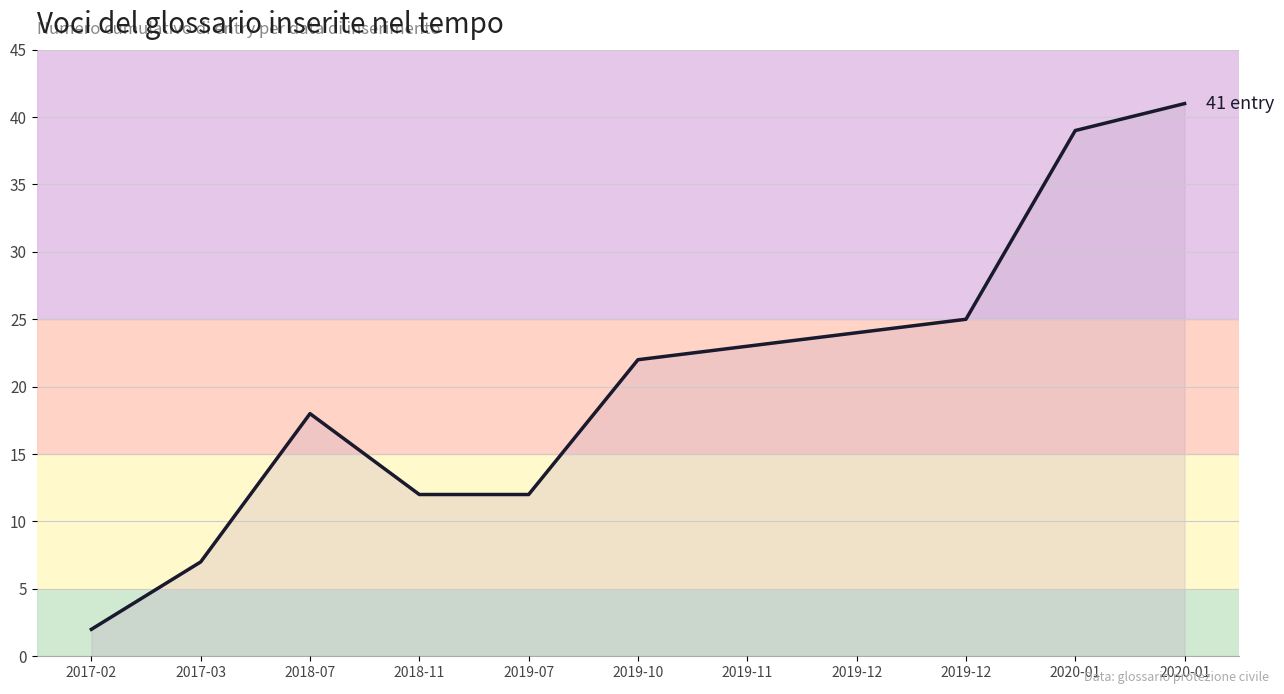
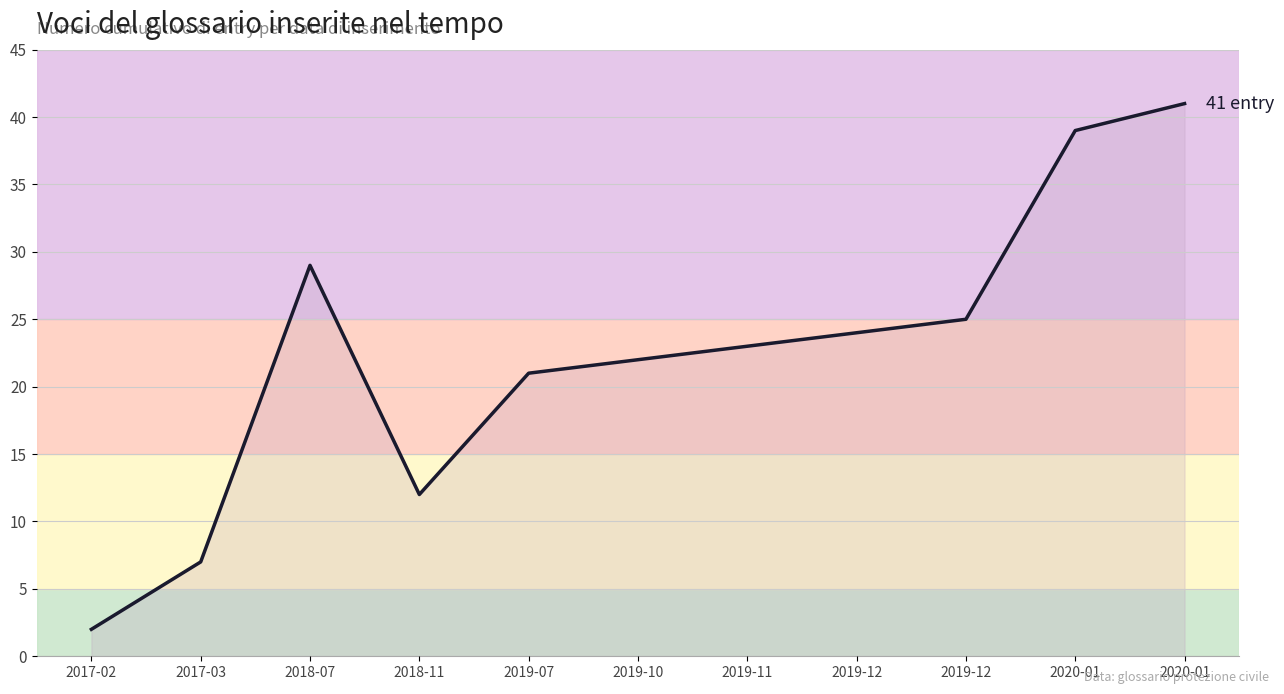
  {
    "2017-02": 2,
    "2017-03": 7,
-   "2018-07": 18,
+   "2018-07": 29,
    "2018-11": 12,
-   "2019-07": 12,
+   "2019-07": 21,
    "2019-10": 22,
    "2019-11": 23
  }
